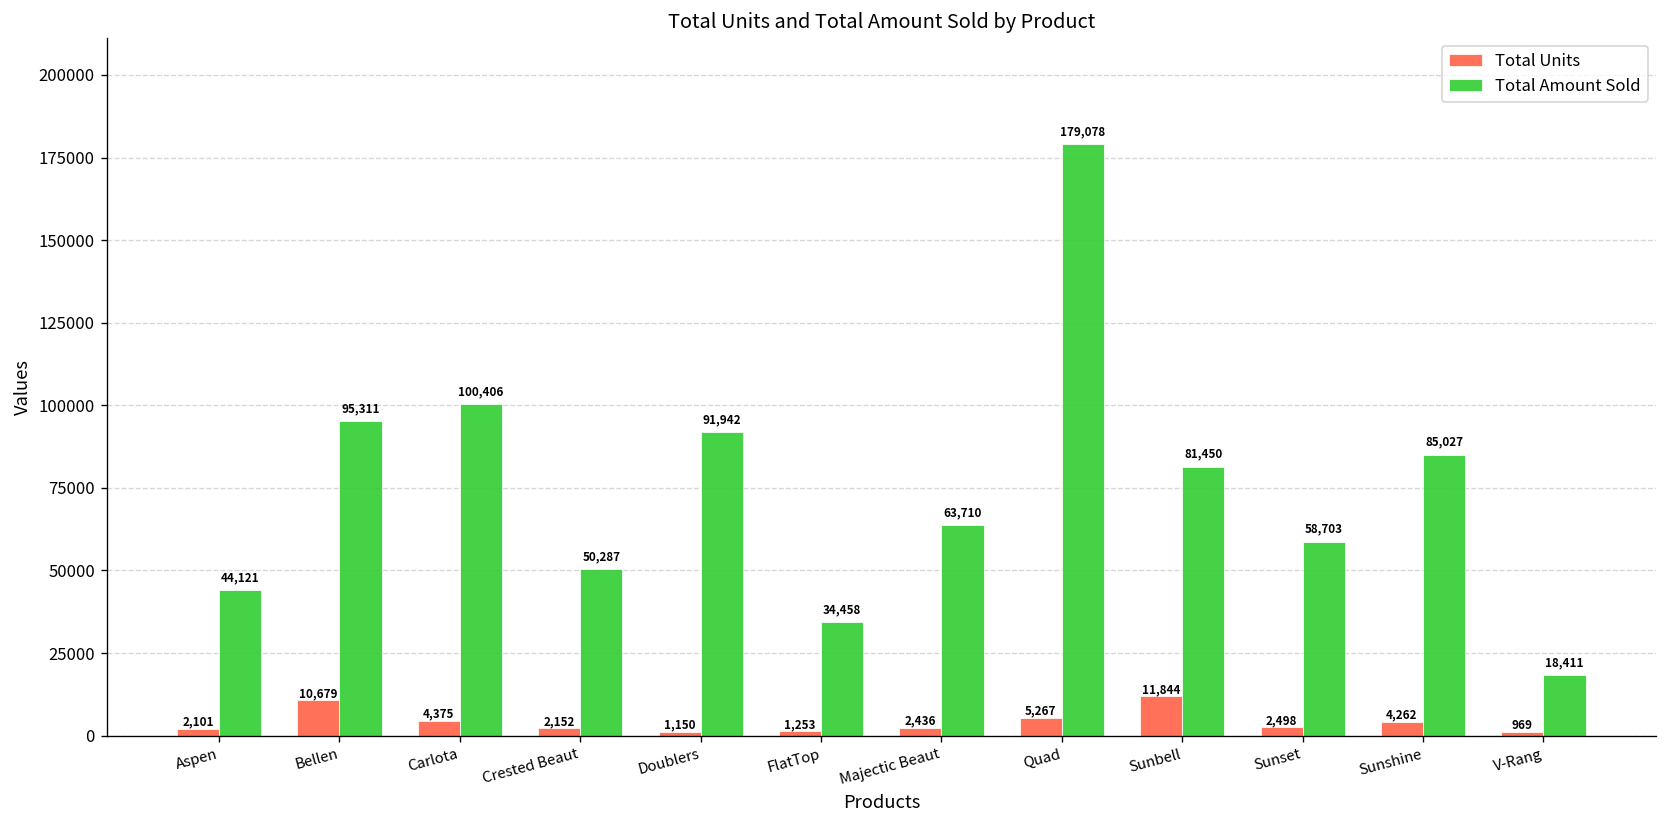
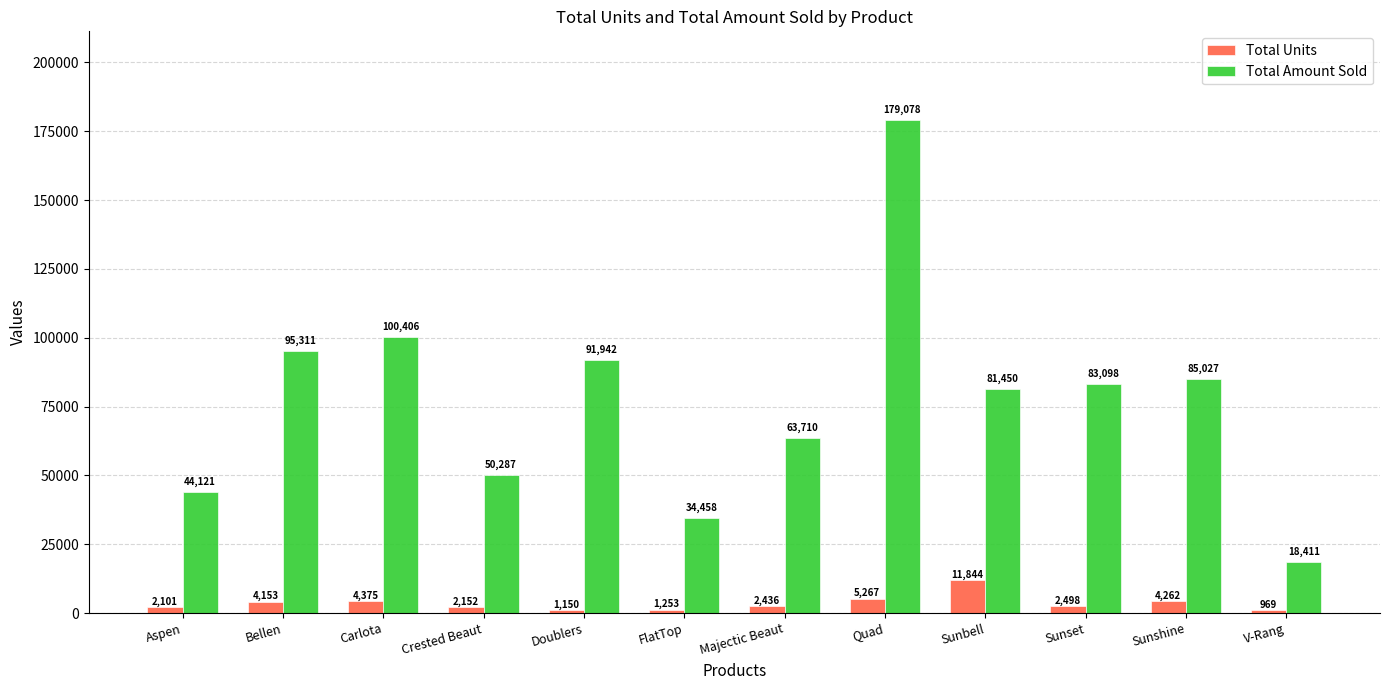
  {
    "Total Units": {
      "Aspen": "2,101",
-     "Bellen": "10,679",
+     "Bellen": "4,153",
      "Carlota": "4,375",
      "Crested Beaut": "2,152",
      "Doublers": "1,150",
      "FlatTop": "1,253",
      "Majectic Beaut": "2,436",
      "Quad": "5,267",
      "Sunbell": "11,844",
      "Sunset": "2,498",
      "Sunshine": "4,262",
      "V-Rang": "969"
    },
    "Total Amount Sold": {
      "Aspen": "44,121",
      "Bellen": "95,311",
      "Carlota": "100,406",
      "Crested Beaut": "50,287",
      "Doublers": "91,942",
      "FlatTop": "34,458",
      "Majectic Beaut": "63,710",
      "Quad": "179,078",
      "Sunbell": "81,450",
-     "Sunset": "58,703",
+     "Sunset": "83,098",
      "Sunshine": "85,027",
      "V-Rang": "18,411"
    }
  }
